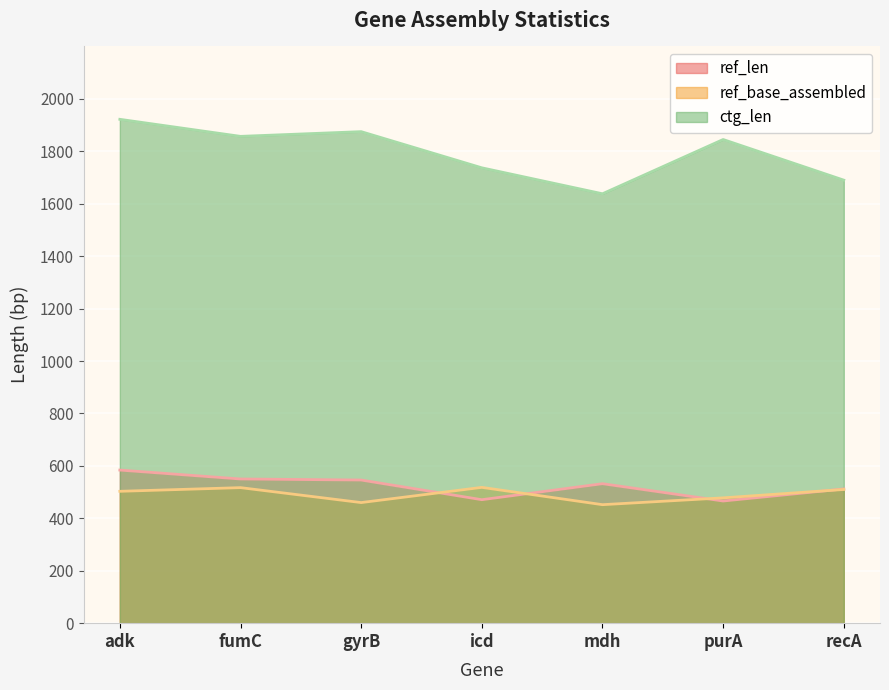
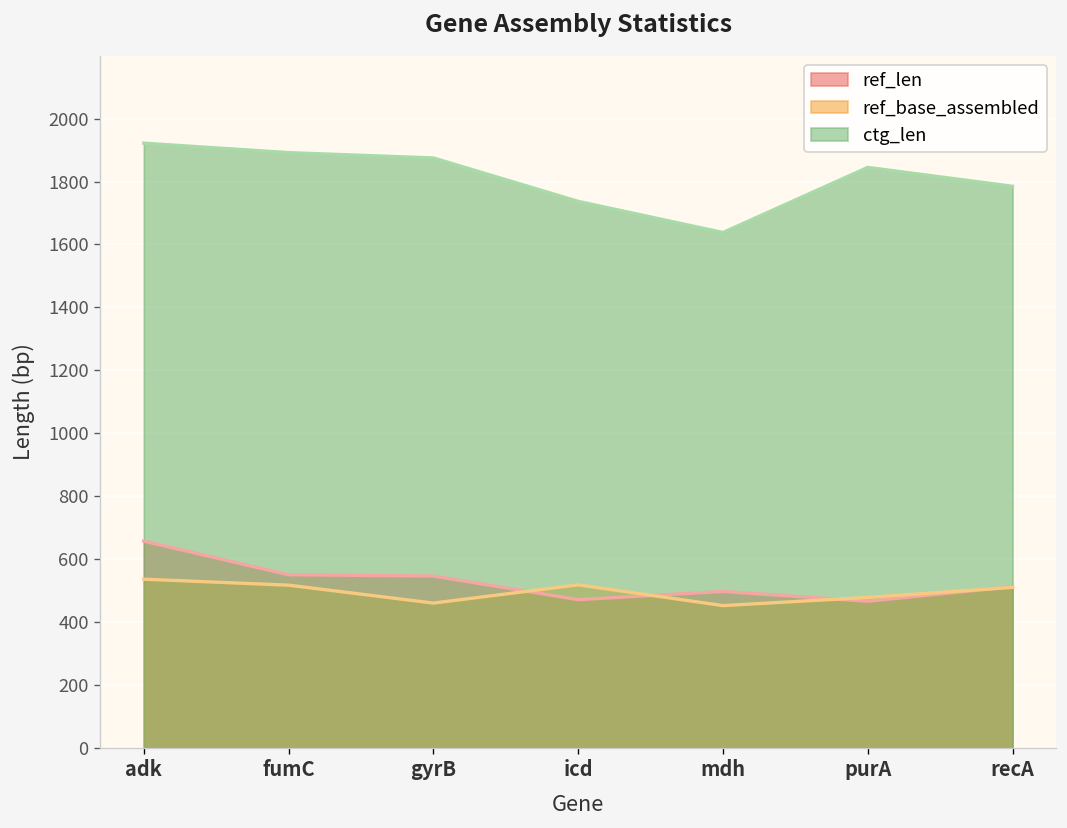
  {
    "ref_len": {
-     "adk": 580,
+     "adk": 660,
      "fumC": 550,
      "gyrB": 550,
      "icd": 470,
-     "mdh": 530,
+     "mdh": 500,
      "purA": 470
    },
    "ref_base_assembled": {
-     "adk": 500,
+     "adk": 540,
      "fumC": 520,
      "gyrB": 460,
      "icd": 520,
      "mdh": 450,
      "purA": 480
    },
    "ctg_len": {
      "adk": 1920,
-     "fumC": 1860,
+     "fumC": 1890,
      "gyrB": 1880,
      "icd": 1740,
      "mdh": 1640,
      "purA": 1850,
-     "recA": 1690
+     "recA": 1790
    }
  }
